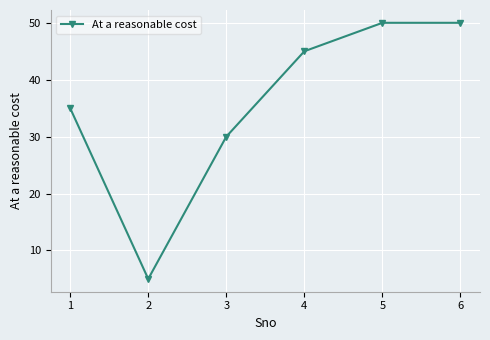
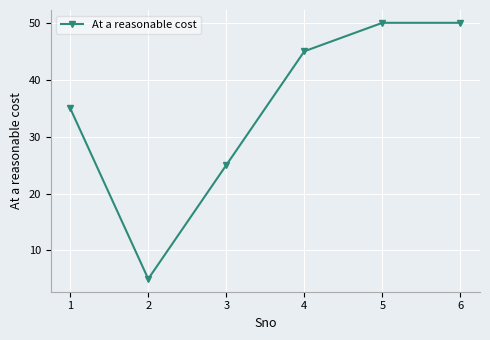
  {
    "1": 35,
    "2": 5,
-   "3": 30,
+   "3": 25,
    "4": 45,
    "5": 50,
    "6": 50
  }
